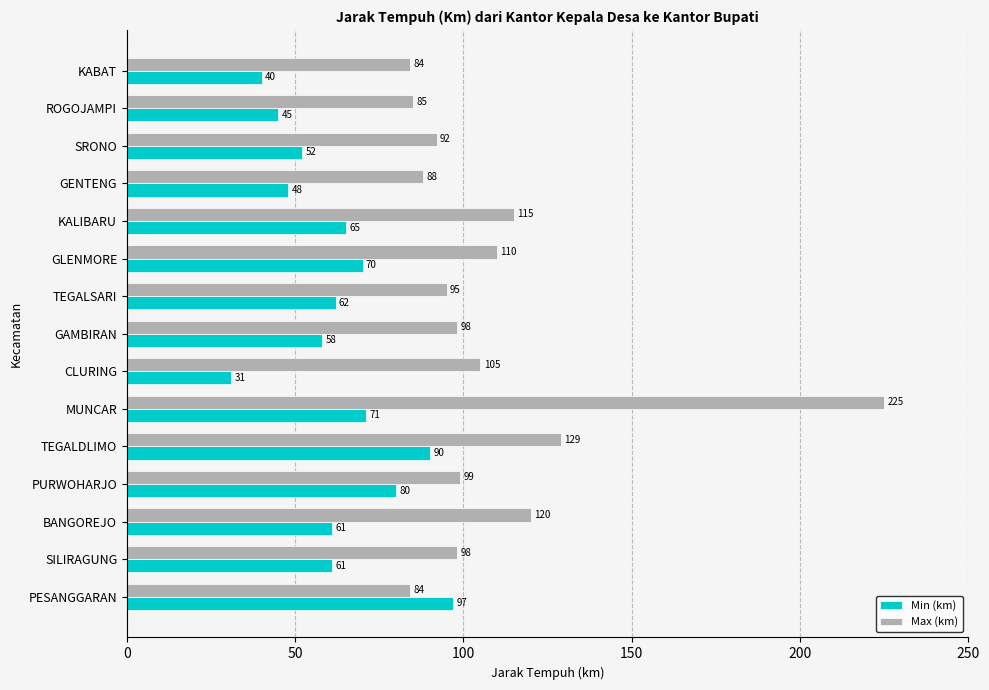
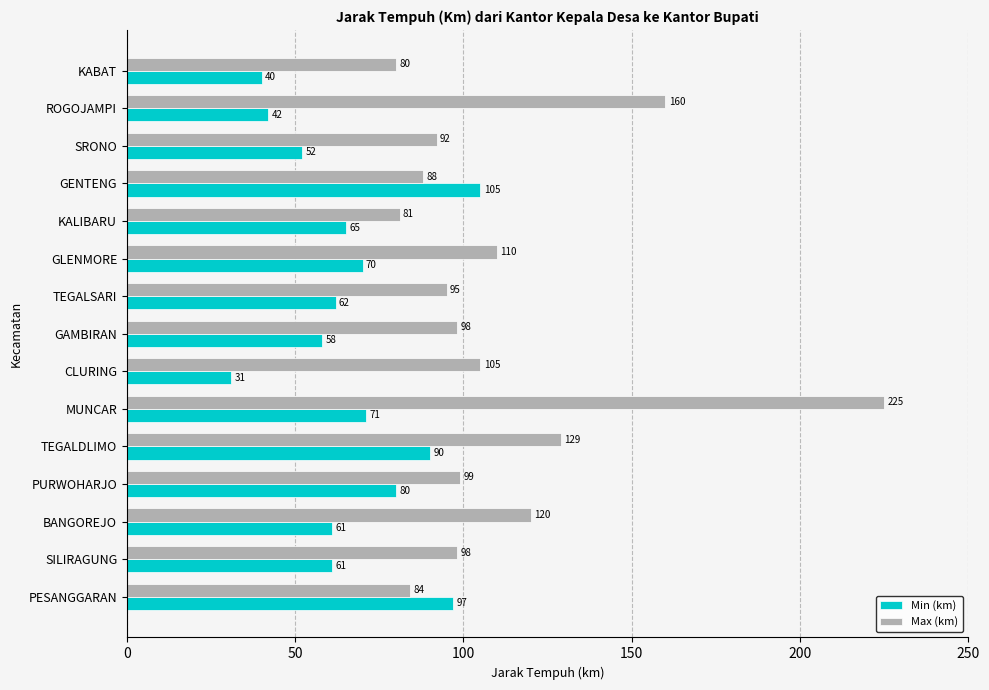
  {
    "Min (km)": {
      "KABAT": 40,
-     "ROGOJAMPI": 45,
+     "ROGOJAMPI": 42,
      "SRONO": 52,
-     "GENTENG": 48,
+     "GENTENG": 105,
      "KALIBARU": 65,
      "GLENMORE": 70,
      "TEGALSARI": 62,
      "GAMBIRAN": 58,
      "CLURING": 31,
      "MUNCAR": 71,
      "TEGALDLIMO": 90,
      "PURWOHARJO": 80,
      "BANGOREJO": 61,
      "SILIRAGUNG": 61,
      "PESANGGARAN": 97
    },
    "Max (km)": {
-     "KABAT": 84,
-     "ROGOJAMPI": 85,
+     "KABAT": 80,
+     "ROGOJAMPI": 160,
      "SRONO": 92,
      "GENTENG": 88,
-     "KALIBARU": 115,
+     "KALIBARU": 81,
      "GLENMORE": 110,
      "TEGALSARI": 95,
      "GAMBIRAN": 98,
      "CLURING": 105,
      "MUNCAR": 225,
      "TEGALDLIMO": 129,
      "PURWOHARJO": 99,
      "BANGOREJO": 120,
      "SILIRAGUNG": 98,
      "PESANGGARAN": 84
    }
  }
